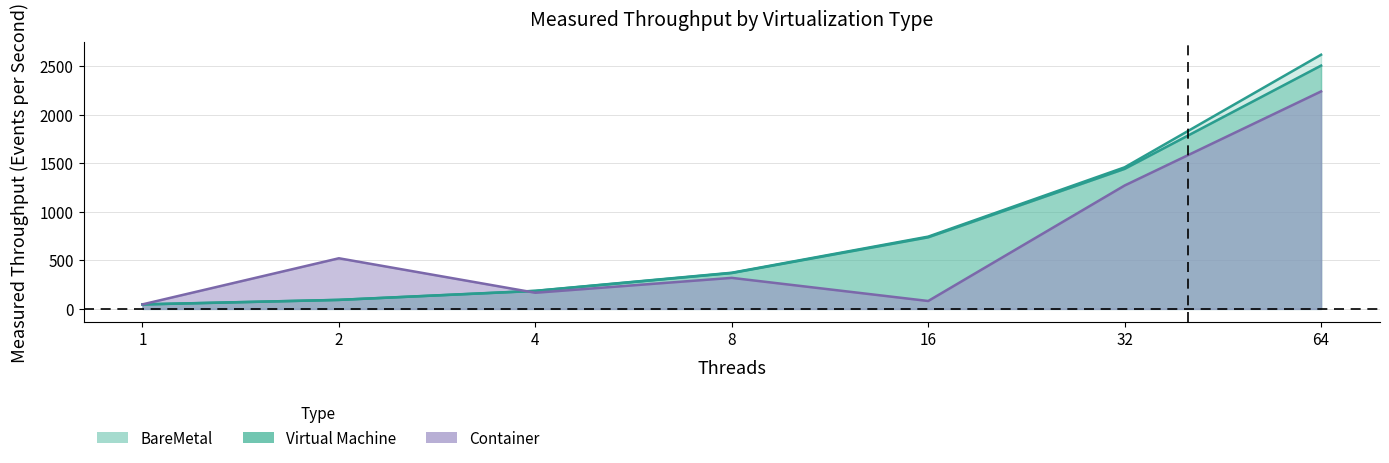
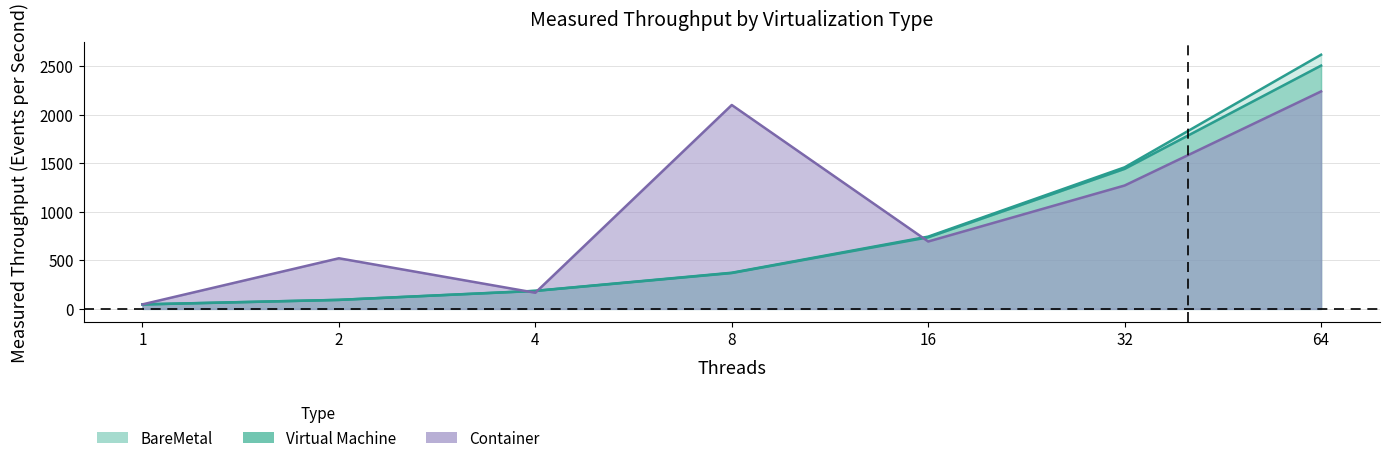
  {
    "Container": {
      "2": 500,
-     "8": 300,
-     "16": 100,
+     "8": 2100,
+     "16": 700,
      "32": 1300,
      "64": 2200
    }
  }
